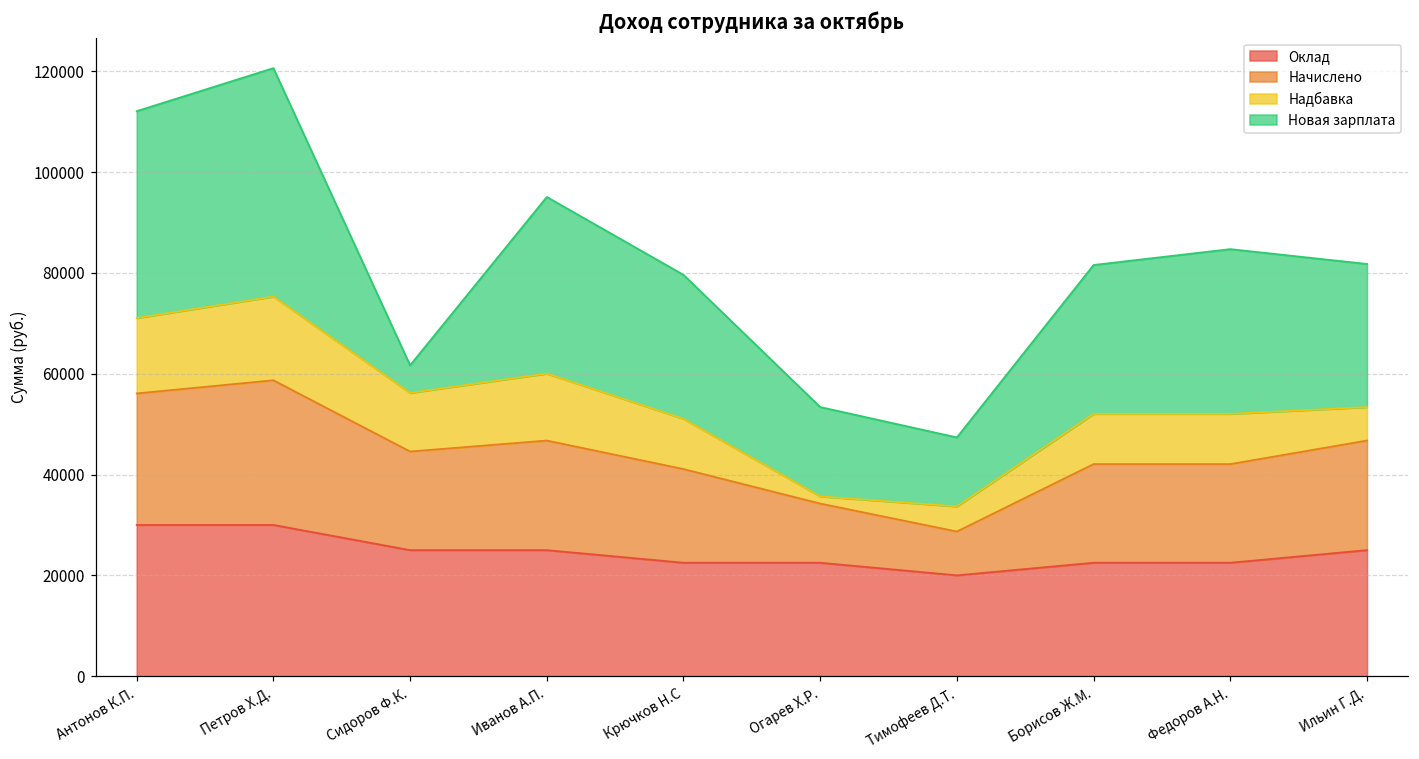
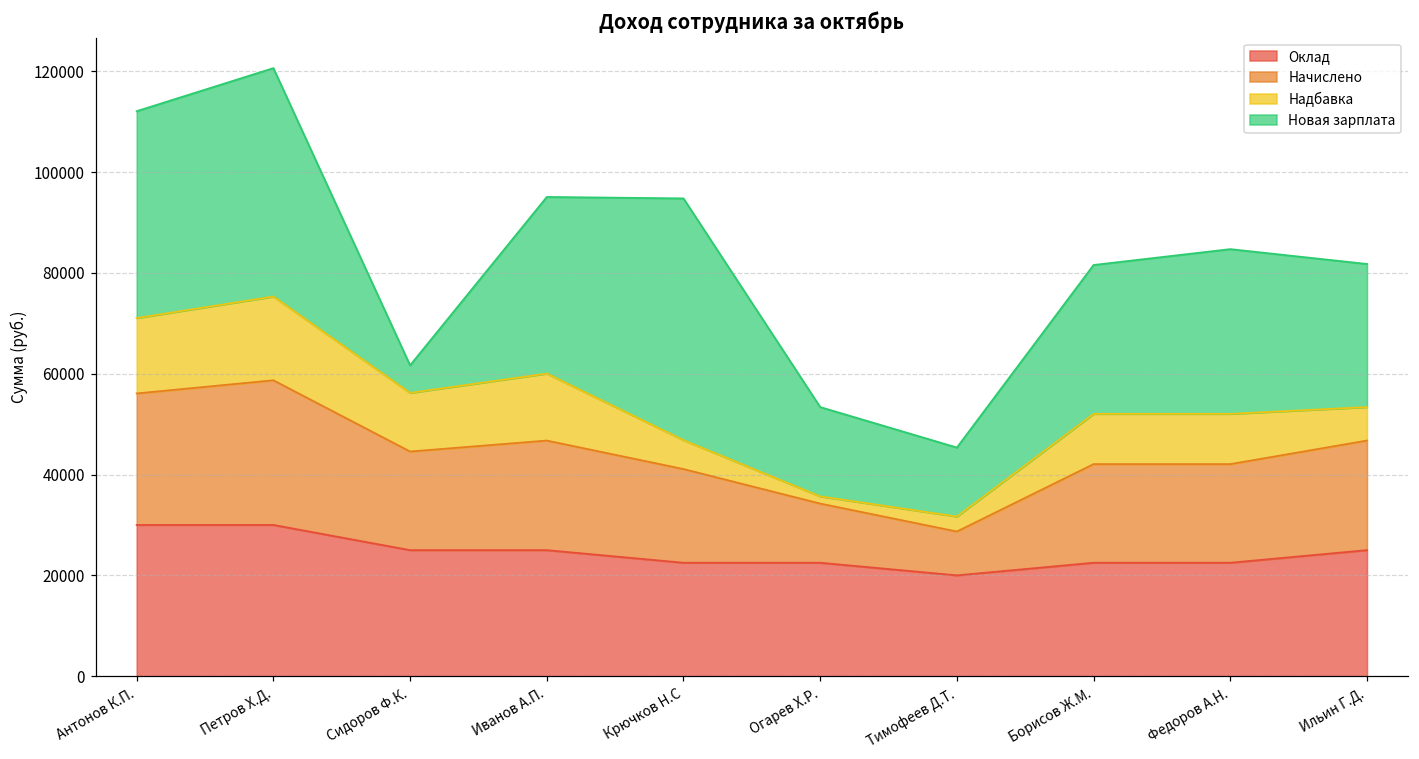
  {
    "Надбавка": {
      "Антонов К.П.": 15000,
      "Петров Х.Д.": 17000,
      "Сидоров Ф.К.": 12000,
      "Иванов А.П.": 13000,
-     "Крючков Н.С": 10000,
+     "Крючков Н.С": 6000,
      "Огарев Х.Р.": 1000,
-     "Тимофеев Д.Т.": 5000,
+     "Тимофеев Д.Т.": 3000,
      "Борисов Ж.М.": 10000,
      "Федоров А.Н.": 10000,
      "Ильин Г.Д.": 7000
    },
    "Новая зарплата": {
      "Антонов К.П.": 41000,
      "Петров Х.Д.": 45000,
      "Сидоров Ф.К.": 5000,
      "Иванов А.П.": 35000,
-     "Крючков Н.С": 29000,
+     "Крючков Н.С": 48000,
      "Огарев Х.Р.": 18000,
      "Тимофеев Д.Т.": 14000,
      "Борисов Ж.М.": 30000,
      "Федоров А.Н.": 33000,
      "Ильин Г.Д.": 28000
    }
  }
